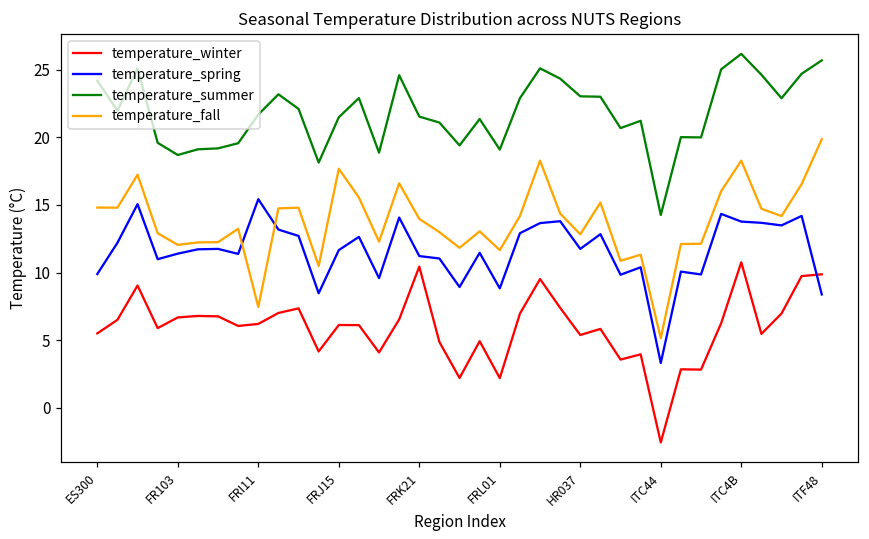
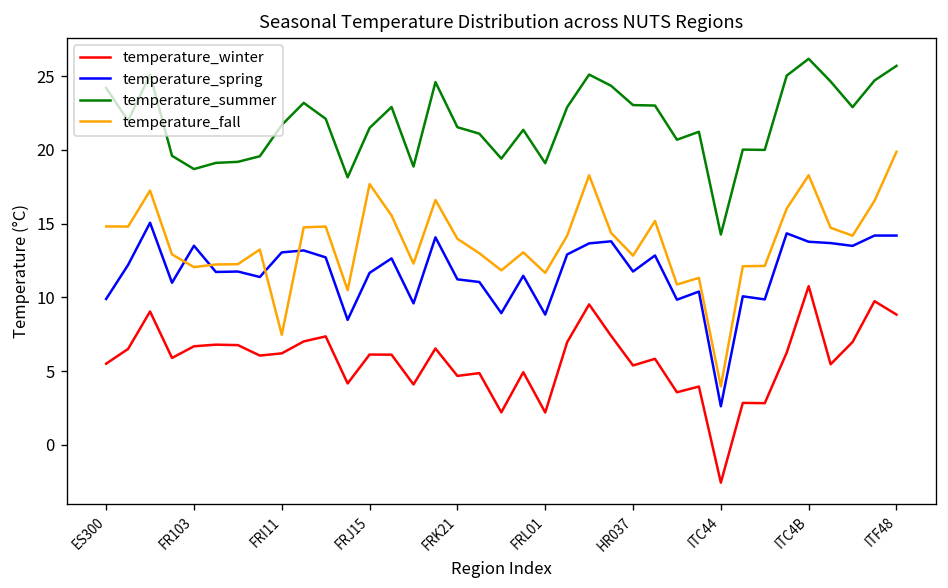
  {
    "temperature_winter": {
      "ES300": 5.5,
      "FR103": 6.7,
      "FRI11": 6.2,
      "FRJ15": 6.1,
-     "FRK21": 10.4,
+     "FRK21": 4.7,
      "FRL01": 2.2,
      "HR037": 5.4,
      "ITC44": -2.6,
      "ITC4B": 10.8,
-     "ITF48": 9.9
+     "ITF48": 8.8
    },
    "temperature_spring": {
      "ES300": 9.9,
-     "FR103": 11.4,
-     "FRI11": 15.4,
+     "FR103": 13.5,
+     "FRI11": 13.1,
      "FRJ15": 11.7,
      "FRK21": 11.2,
      "FRL01": 8.8,
      "HR037": 11.8,
-     "ITC44": 3.3,
+     "ITC44": 2.6,
      "ITC4B": 13.8,
-     "ITF48": 8.4
+     "ITF48": 14.2
    },
    "temperature_summer": {
      "FR103": 18.7,
      "FRJ15": 21.5,
      "FRK21": 21.5,
      "FRL01": 19.1,
      "HR037": 23.0,
      "ITC44": 14.3,
      "ITC4B": 26.2,
      "ITF48": 25.7
    },
    "temperature_fall": {
      "ES300": 14.8,
      "FR103": 12.1,
      "FRI11": 7.5,
      "FRJ15": 17.7,
      "FRK21": 14.0,
      "FRL01": 11.7,
      "HR037": 12.8,
-     "ITC44": 5.2,
+     "ITC44": 4.0,
      "ITC4B": 18.3,
      "ITF48": 19.9
    }
  }
